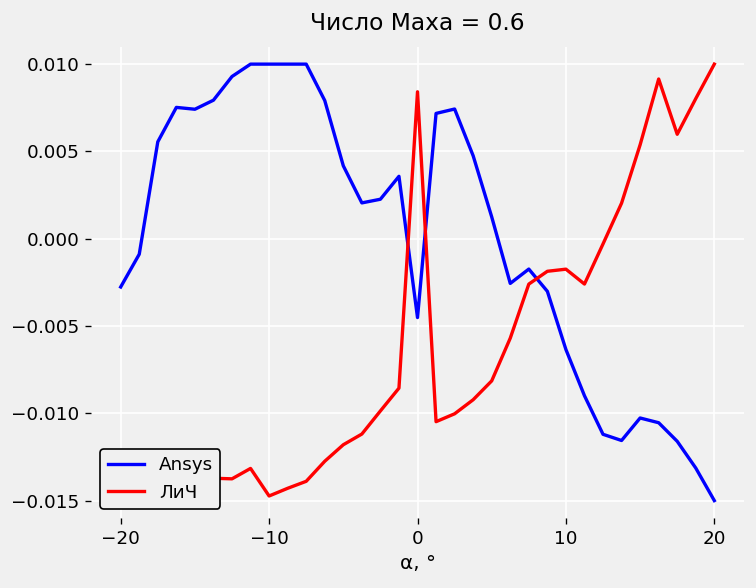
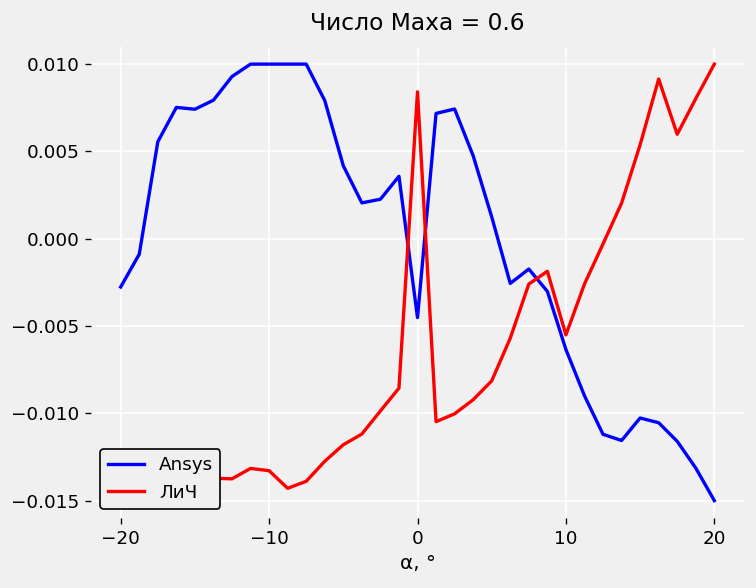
  {
    "Ansys": {
      "−20": -0.0028,
      "−10": 0.0100,
      "0": -0.0045,
      "10": -0.0063,
      "20": -0.0150
    },
    "ЛиЧ": {
-     "−10": -0.0147,
+     "−10": -0.0133,
      "0": 0.0084,
-     "10": -0.0017,
+     "10": -0.0055,
      "20": 0.0100
    }
  }
